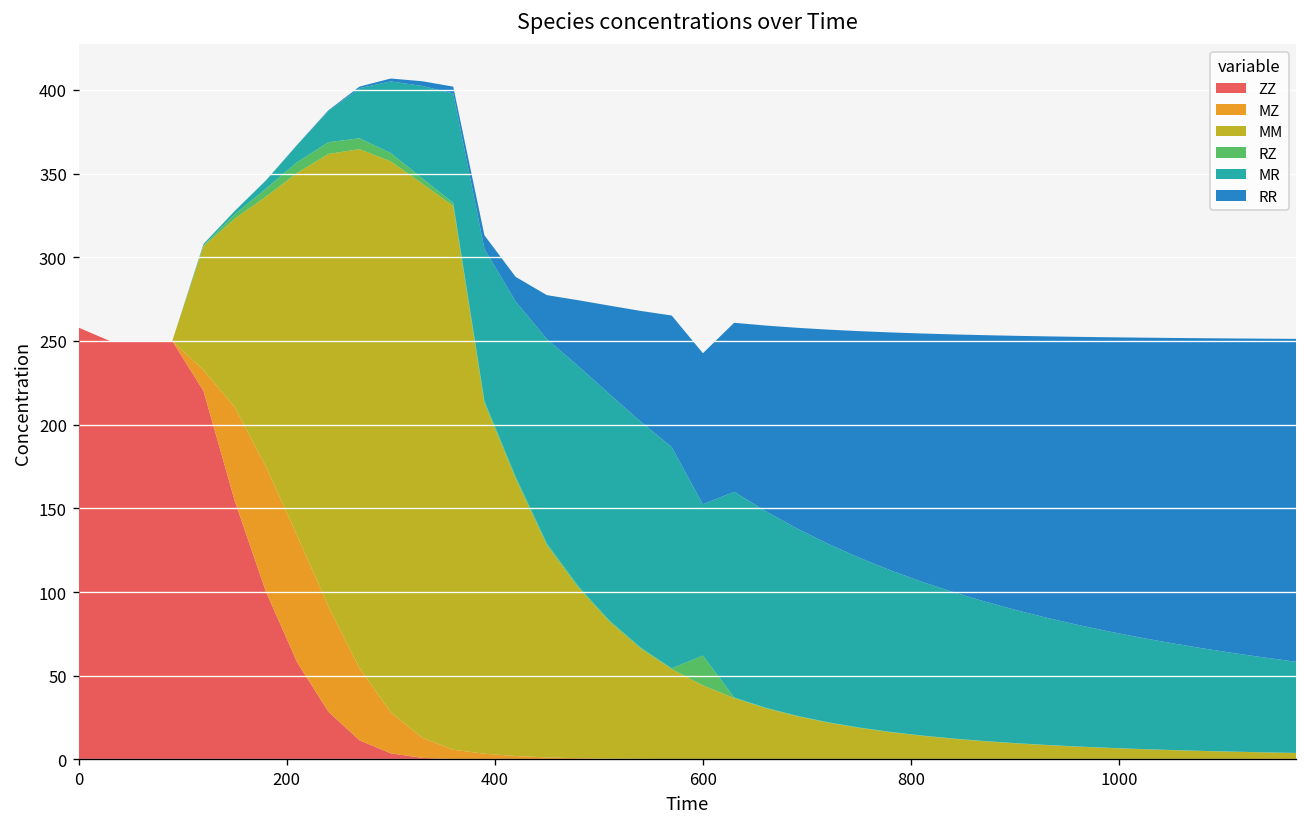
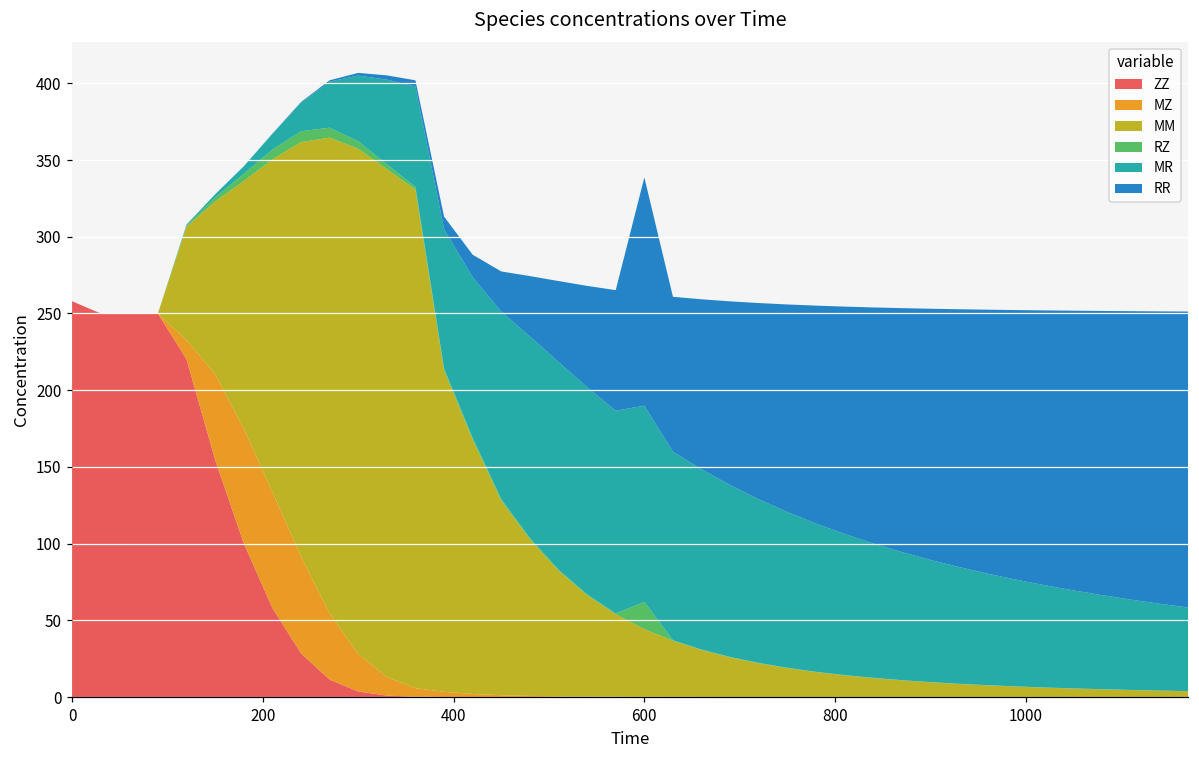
  {
    "RZ": {
      "600": 18
    },
    "MR": {
-     "600": 90
+     "600": 128
    },
    "RR": {
-     "600": 90
+     "600": 149
    }
  }
